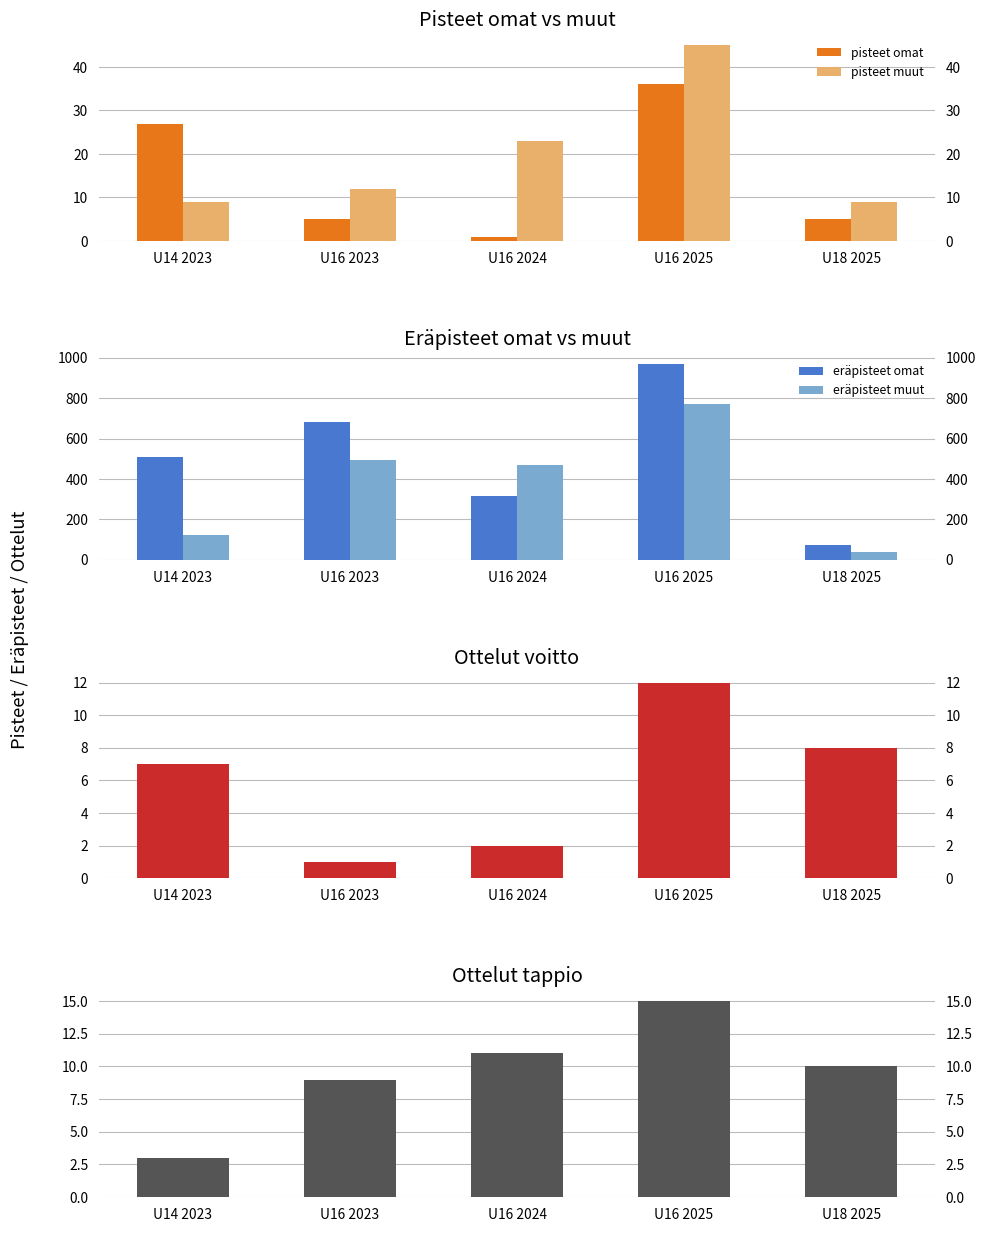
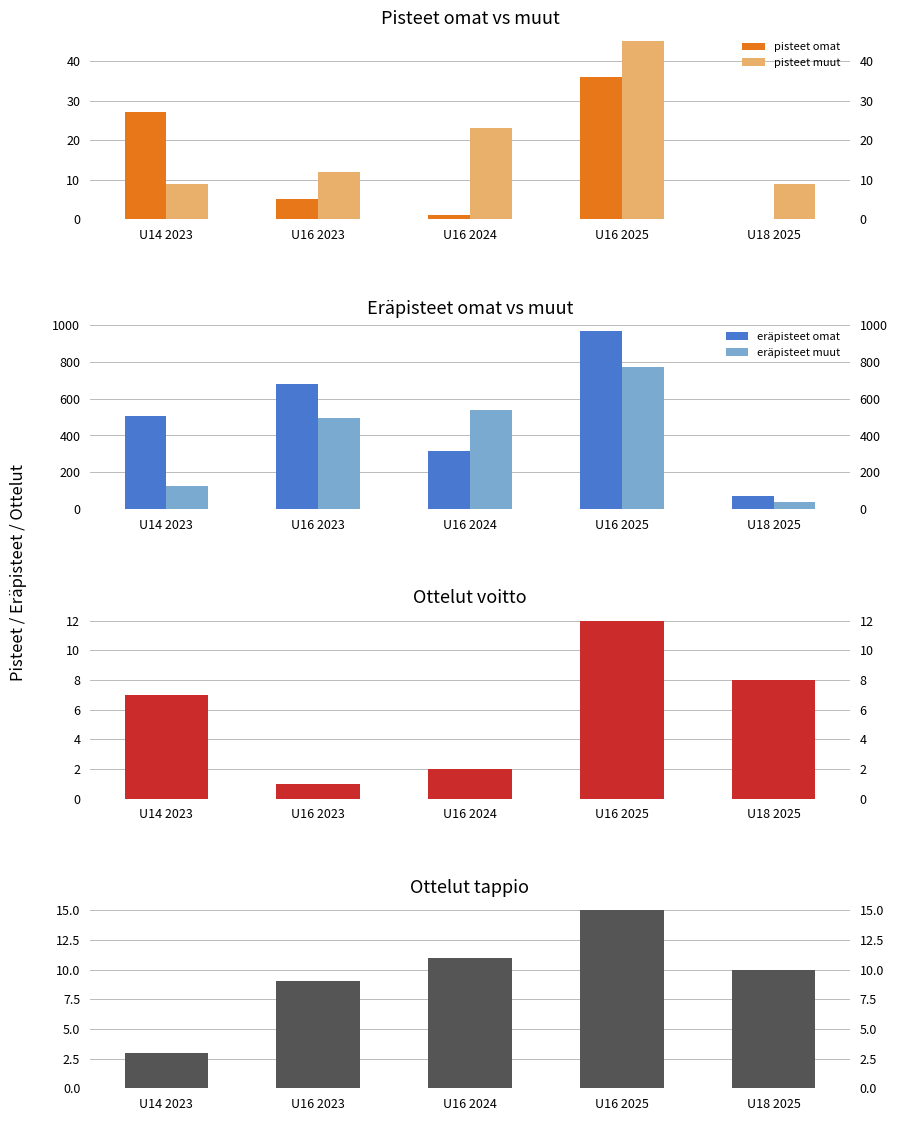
  {
    "Pisteet omat vs muut": {
      "pisteet omat": {
        "U14 2023": 27,
        "U16 2023": 5,
        "U16 2024": 1,
        "U16 2025": 36,
-       "U18 2025": 5
+       "U18 2025": 0
      },
      "pisteet muut": {
        "U14 2023": 9,
        "U16 2023": 12,
        "U16 2024": 23,
        "U16 2025": 45,
        "U18 2025": 9
      }
    },
    "Eräpisteet omat vs muut": {
      "eräpisteet omat": {
        "U14 2023": 510,
        "U16 2023": 680,
        "U16 2024": 310,
        "U16 2025": 970,
        "U18 2025": 70
      },
      "eräpisteet muut": {
        "U14 2023": 120,
        "U16 2023": 500,
-       "U16 2024": 470,
+       "U16 2024": 540,
        "U16 2025": 770,
        "U18 2025": 40
      }
    },
    "Ottelut voitto": {
      "U14 2023": 7.0,
      "U16 2023": 1.0,
      "U16 2024": 2.0,
      "U16 2025": 12.0,
      "U18 2025": 8.0
    },
    "Ottelut tappio": {
      "U14 2023": 3.0,
      "U16 2023": 9.0,
      "U16 2024": 11.0,
      "U16 2025": 15.0,
      "U18 2025": 10.0
    }
  }
